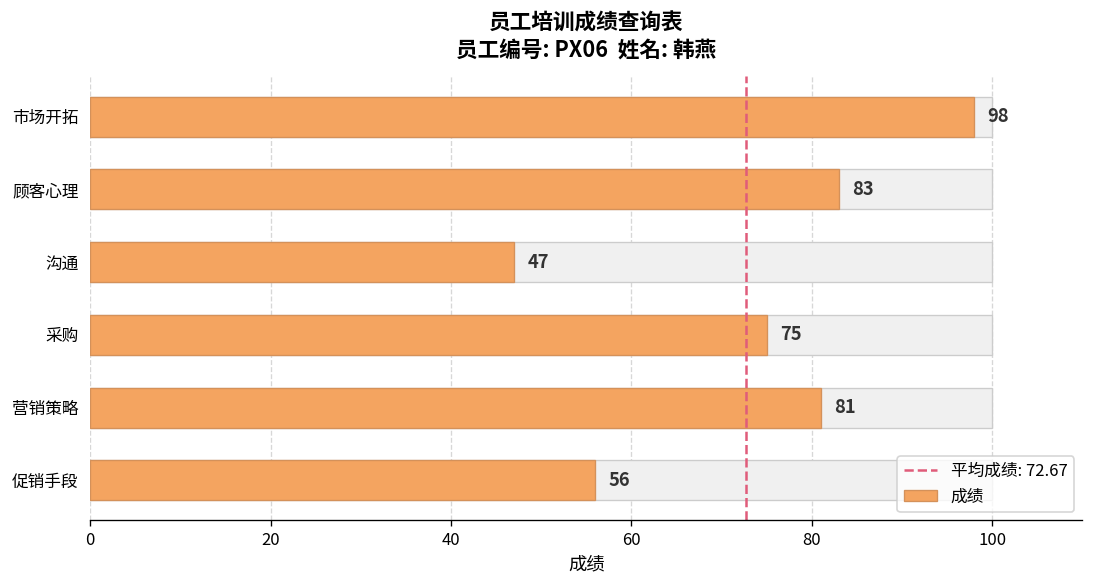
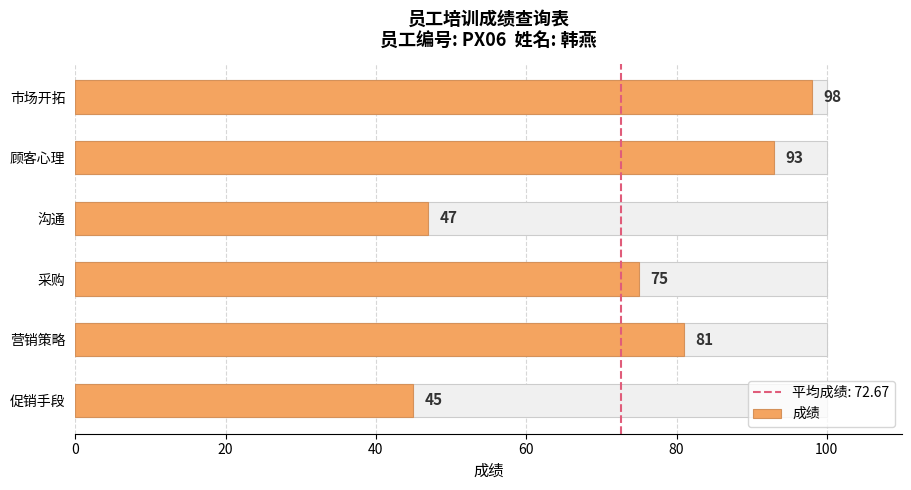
  {
    "成绩": {
-     "顾客心理": 83,
-     "促销手段": 56
+     "顾客心理": 93,
+     "促销手段": 45
    }
  }
